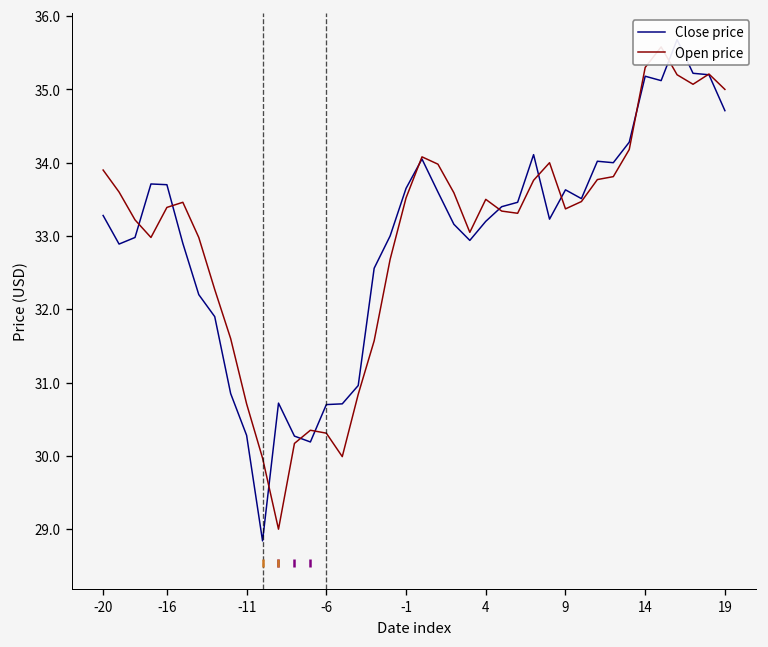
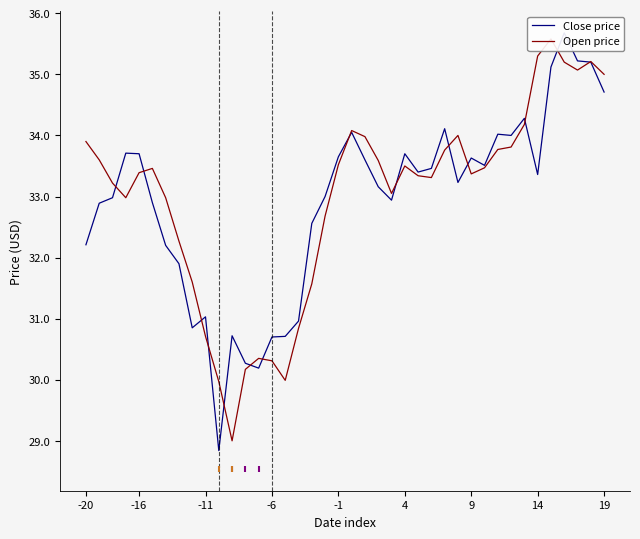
  {
    "Close price": {
-     "-20": 33.3,
+     "-20": 32.2,
      "-16": 33.7,
-     "-11": 30.3,
+     "-11": 31.0,
      "-6": 30.7,
      "-1": 33.7,
-     "4": 33.2,
+     "4": 33.7,
      "9": 33.6,
-     "14": 35.2,
+     "14": 33.4,
      "19": 34.7
    },
    "Open price": {
      "-20": 33.9,
      "-16": 33.4,
      "-11": 30.7,
      "-6": 30.3,
      "-1": 33.5,
      "4": 33.5,
      "9": 33.4,
      "14": 35.3,
      "19": 35.0
    }
  }
